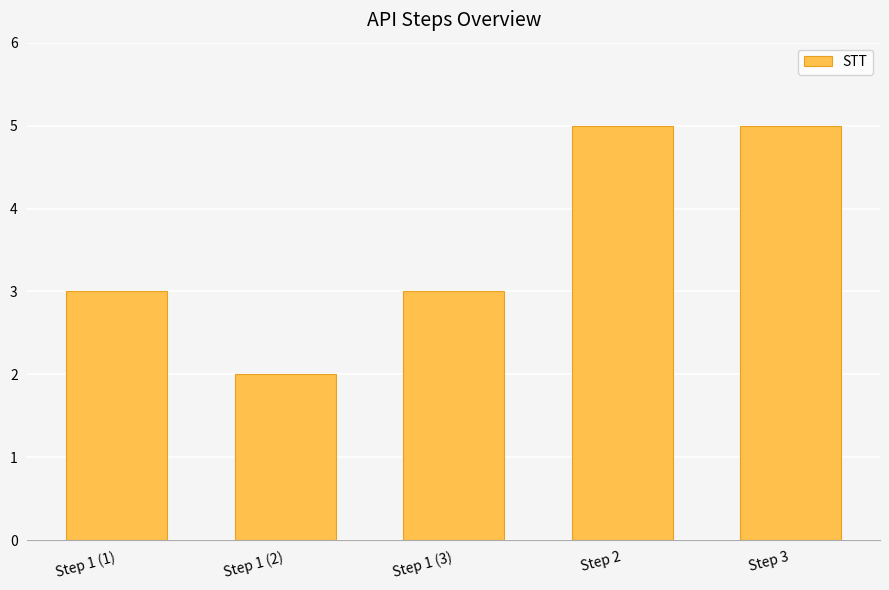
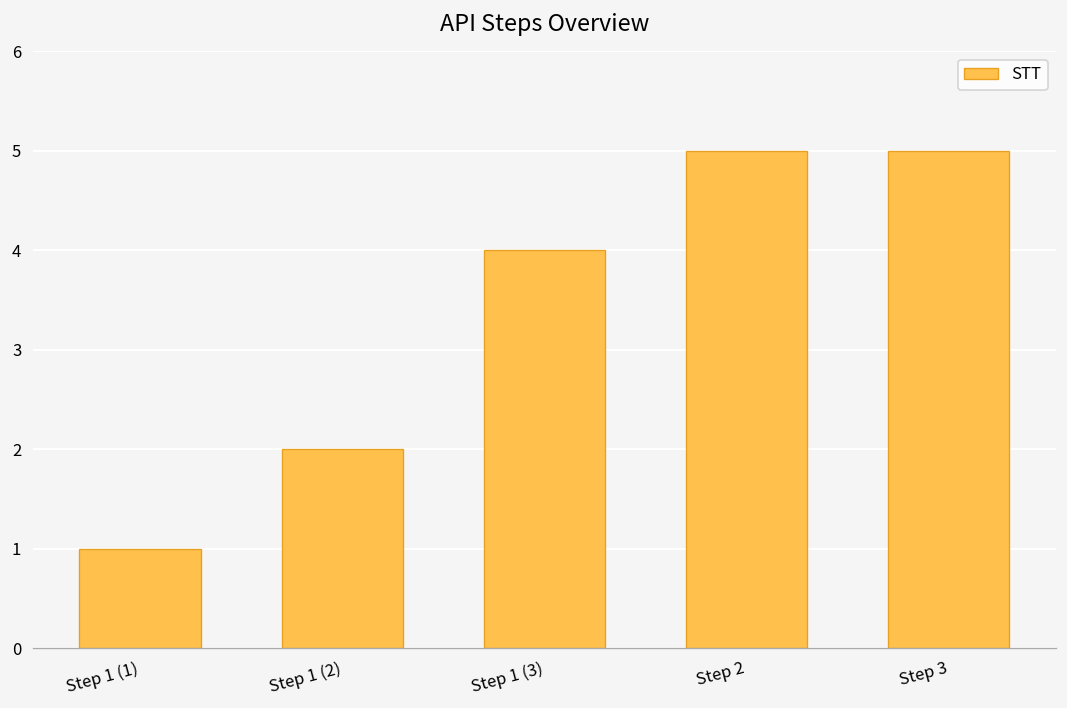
  {
-   "Step 1 (1)": 3,
+   "Step 1 (1)": 1,
    "Step 1 (2)": 2,
-   "Step 1 (3)": 3,
+   "Step 1 (3)": 4,
    "Step 2": 5,
    "Step 3": 5
  }
